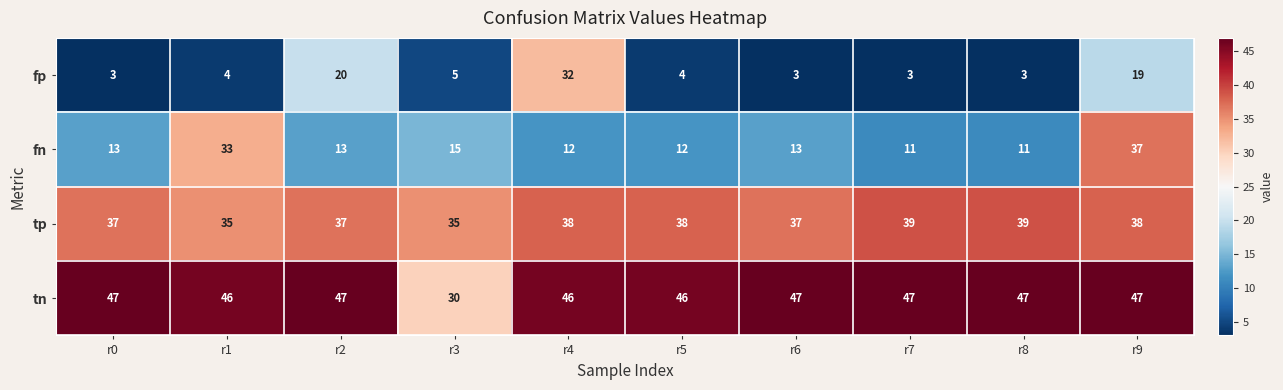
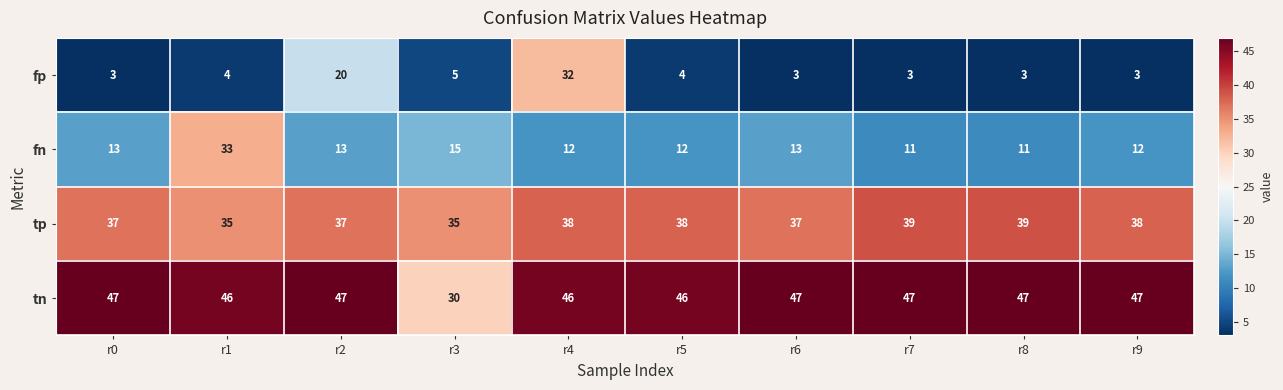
  {
    "fp": {
      "r0": 3,
      "r1": 4,
      "r2": 20,
      "r3": 5,
      "r4": 32,
      "r5": 4,
      "r6": 3,
      "r7": 3,
      "r8": 3,
-     "r9": 19
+     "r9": 3
    },
    "fn": {
      "r0": 13,
      "r1": 33,
      "r2": 13,
      "r3": 15,
      "r4": 12,
      "r5": 12,
      "r6": 13,
      "r7": 11,
      "r8": 11,
-     "r9": 37
+     "r9": 12
    },
    "tp": {
      "r0": 37,
      "r1": 35,
      "r2": 37,
      "r3": 35,
      "r4": 38,
      "r5": 38,
      "r6": 37,
      "r7": 39,
      "r8": 39,
      "r9": 38
    },
    "tn": {
      "r0": 47,
      "r1": 46,
      "r2": 47,
      "r3": 30,
      "r4": 46,
      "r5": 46,
      "r6": 47,
      "r7": 47,
      "r8": 47,
      "r9": 47
    }
  }
